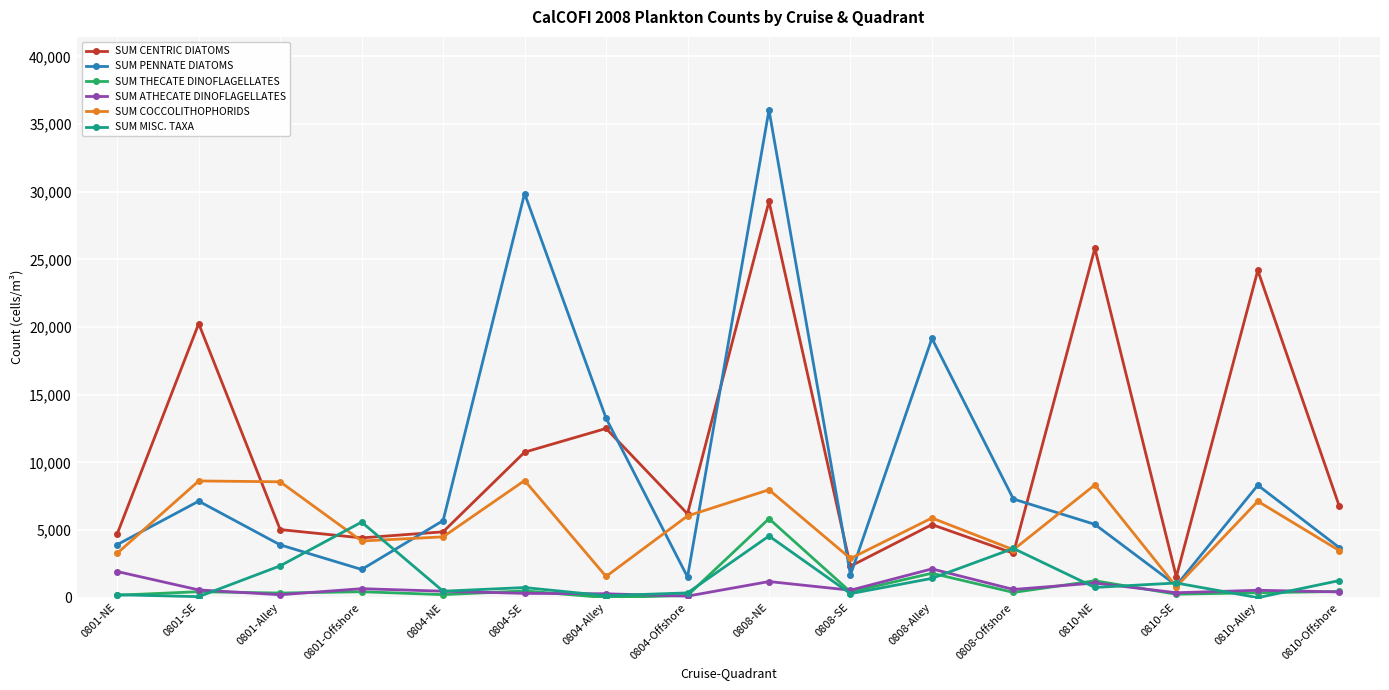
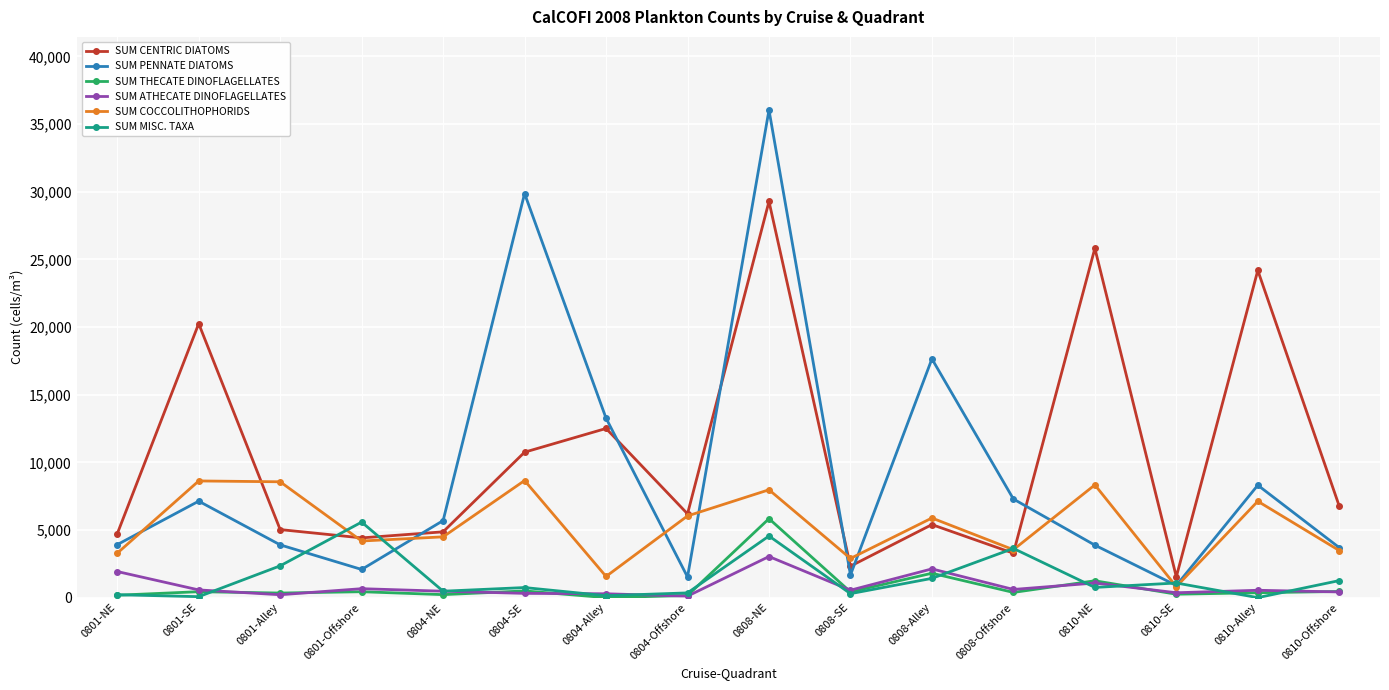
  {
    "SUM CENTRIC DIATOMS": {
      "0801-NE": "4,700",
      "0801-SE": "20,200",
      "0801-Alley": "5,000",
      "0801-Offshore": "4,400",
      "0804-NE": "4,900",
      "0804-SE": "10,700",
      "0804-Alley": "12,500",
      "0808-NE": "29,300",
      "0808-SE": "2,300",
      "0808-Alley": "5,400",
      "0808-Offshore": "3,300",
      "0810-NE": "25,800",
      "0810-SE": "1,500",
      "0810-Alley": "24,200",
      "0810-Offshore": "6,800"
    },
    "SUM PENNATE DIATOMS": {
      "0801-NE": "3,900",
      "0801-SE": "7,100",
      "0801-Alley": "3,900",
      "0801-Offshore": "2,100",
      "0804-NE": "5,700",
      "0804-SE": "29,900",
      "0804-Alley": "13,300",
      "0804-Offshore": "1,500",
      "0808-NE": "36,000",
      "0808-SE": "1,700",
-     "0808-Alley": "19,200",
+     "0808-Alley": "17,600",
      "0808-Offshore": "7,300",
-     "0810-NE": "5,400",
+     "0810-NE": "3,900",
      "0810-Alley": "8,300",
      "0810-Offshore": "3,700"
    },
    "SUM ATHECATE DINOFLAGELLATES": {
      "0801-NE": "1,900",
      "0801-Offshore": "700",
-     "0808-NE": "1,200",
+     "0808-NE": "3,000",
      "0808-Alley": "2,100",
      "0808-Offshore": "600"
    },
    "SUM COCCOLITHOPHORIDS": {
      "0801-NE": "3,300",
      "0801-SE": "8,600",
      "0801-Alley": "8,600",
      "0801-Offshore": "4,200",
      "0804-NE": "4,500",
      "0804-SE": "8,700",
      "0804-Alley": "1,600",
      "0808-NE": "8,000",
      "0808-SE": "2,900",
      "0808-Alley": "5,900",
      "0810-NE": "8,300",
      "0810-Alley": "7,100",
      "0810-Offshore": "3,500"
    }
  }
